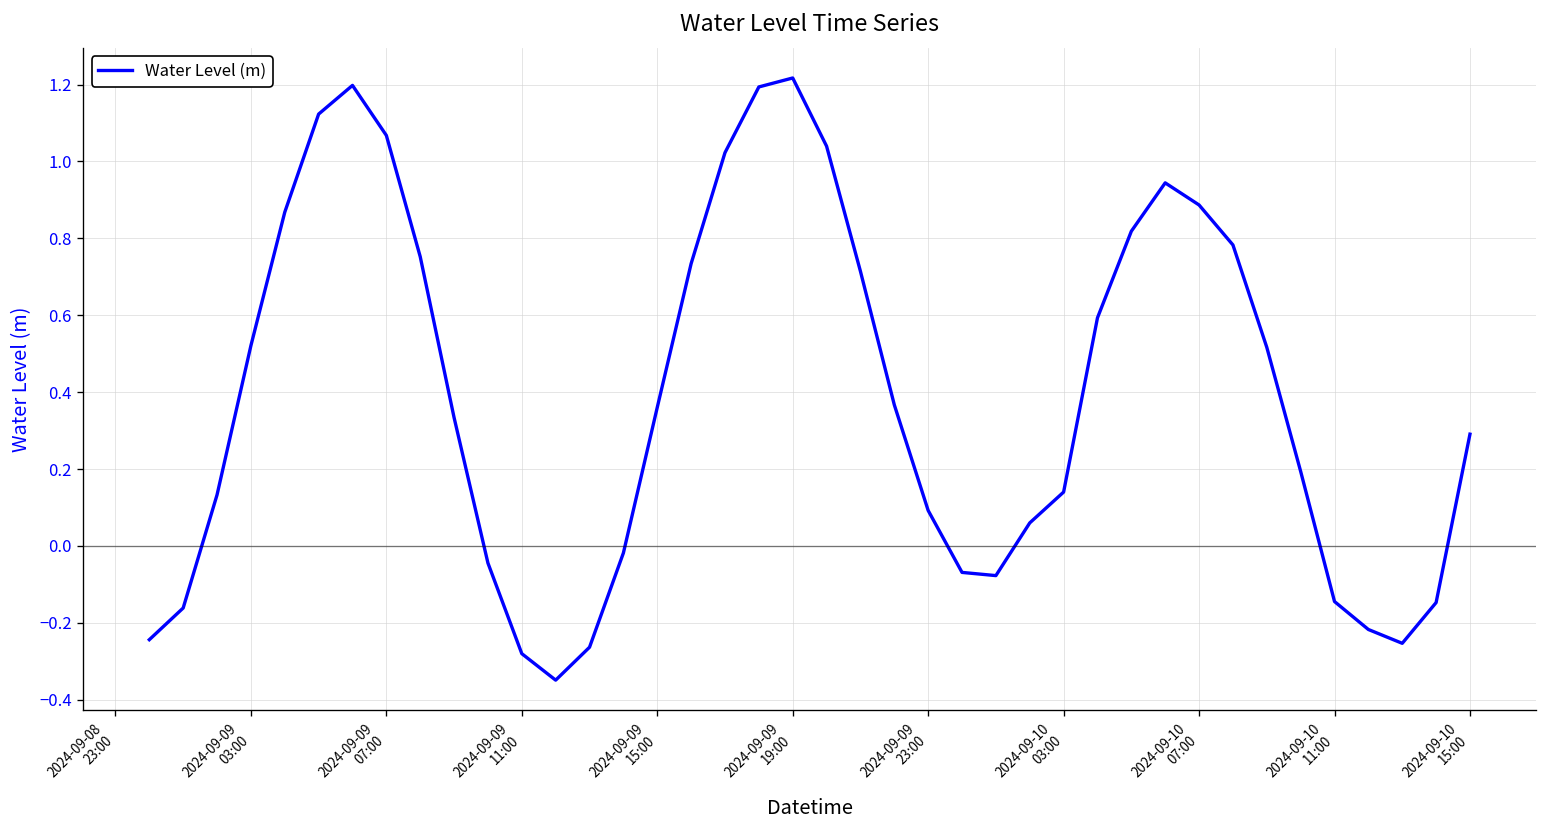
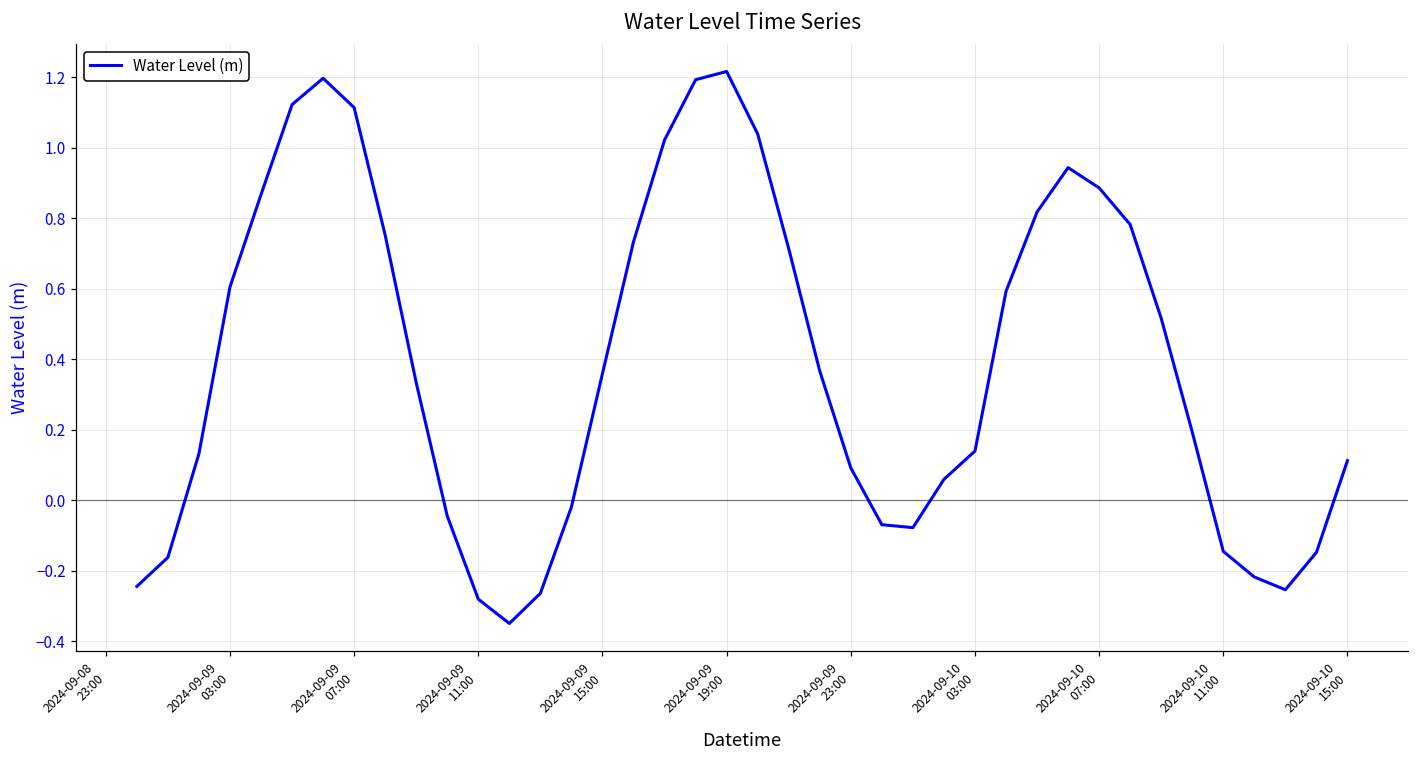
  {
-   "2024-09-09 03:00": 0.52,
-   "2024-09-09 07:00": 1.07,
+   "2024-09-09 03:00": 0.61,
+   "2024-09-09 07:00": 1.11,
    "2024-09-09 11:00": -0.28,
    "2024-09-09 15:00": 0.36,
    "2024-09-09 19:00": 1.22,
    "2024-09-09 23:00": 0.09,
    "2024-09-10 03:00": 0.14,
    "2024-09-10 07:00": 0.89,
    "2024-09-10 11:00": -0.14,
-   "2024-09-10 15:00": 0.29
+   "2024-09-10 15:00": 0.11
  }
